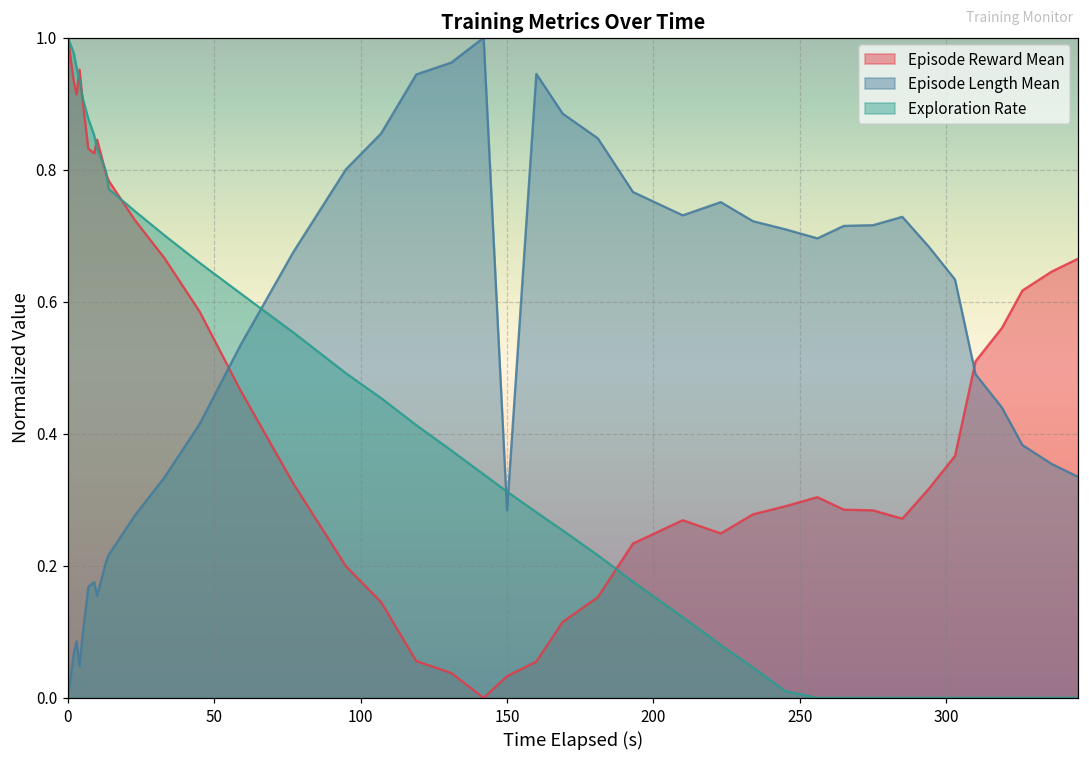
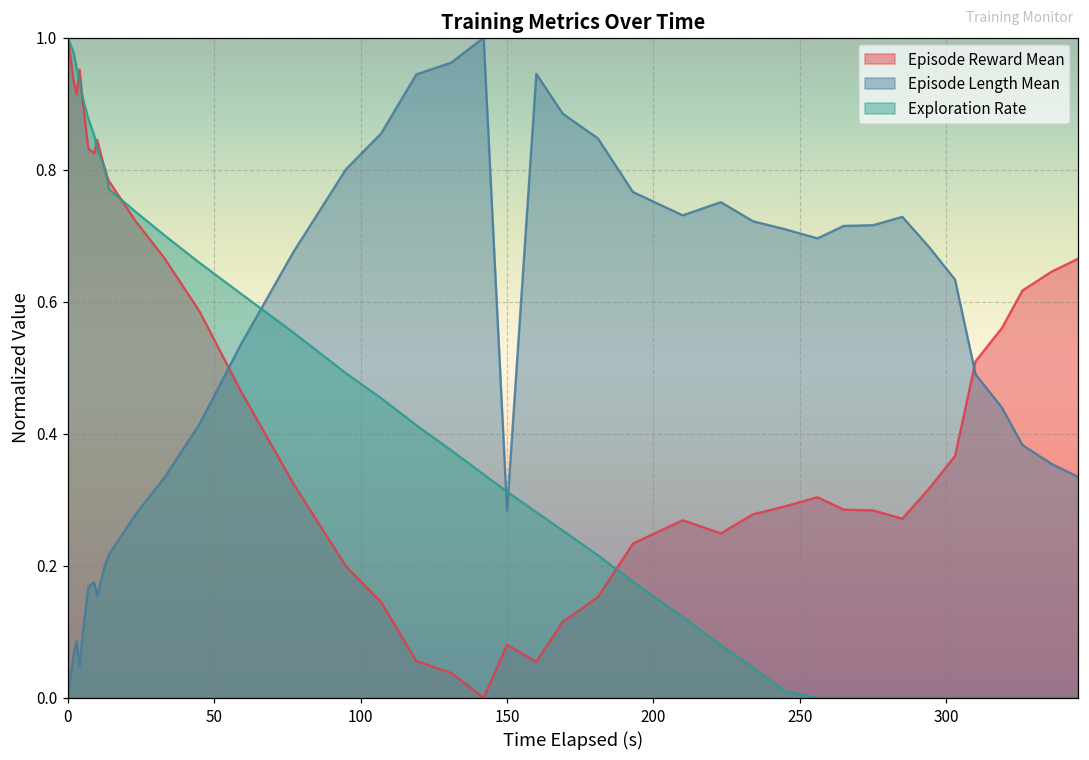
  {
    "Episode Reward Mean": {
-     "150": 0.03
+     "150": 0.08
    }
  }
